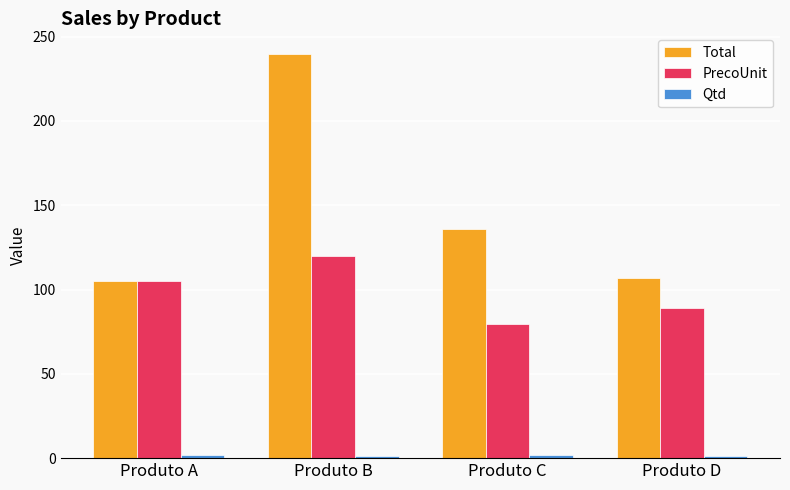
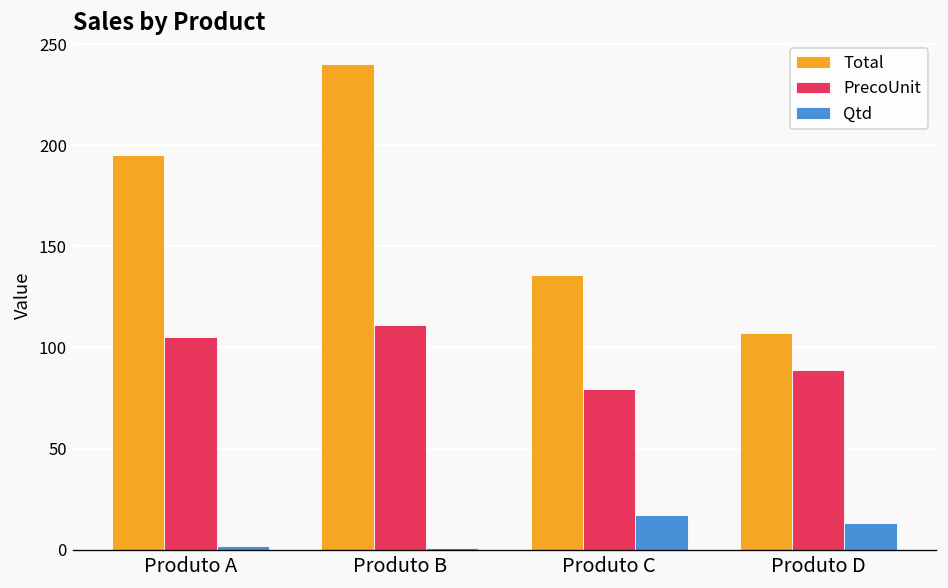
  {
    "Total": {
-     "Produto A": 105,
+     "Produto A": 195,
      "Produto B": 240,
      "Produto C": 136,
      "Produto D": 107
    },
    "PrecoUnit": {
      "Produto A": 105,
-     "Produto B": 120,
+     "Produto B": 111,
      "Produto C": 79,
      "Produto D": 89
    },
    "Qtd": {
      "Produto A": 2,
-     "Produto C": 2,
-     "Produto D": 1
+     "Produto C": 17,
+     "Produto D": 13
    }
  }
